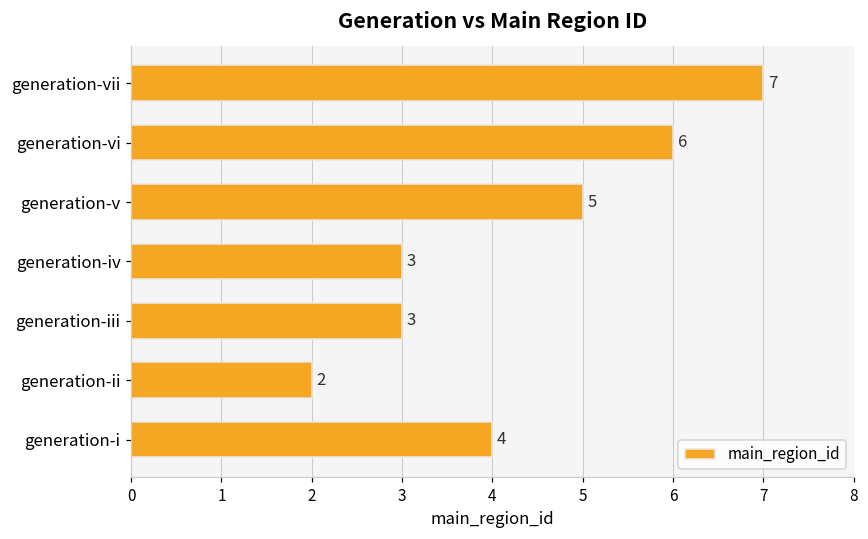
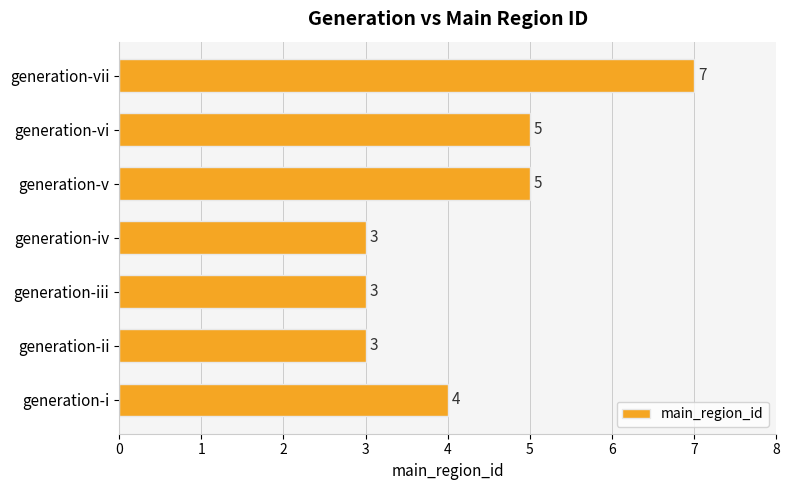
  {
    "generation-vii": 7,
-   "generation-vi": 6,
+   "generation-vi": 5,
    "generation-v": 5,
    "generation-iv": 3,
    "generation-iii": 3,
-   "generation-ii": 2,
+   "generation-ii": 3,
    "generation-i": 4
  }
